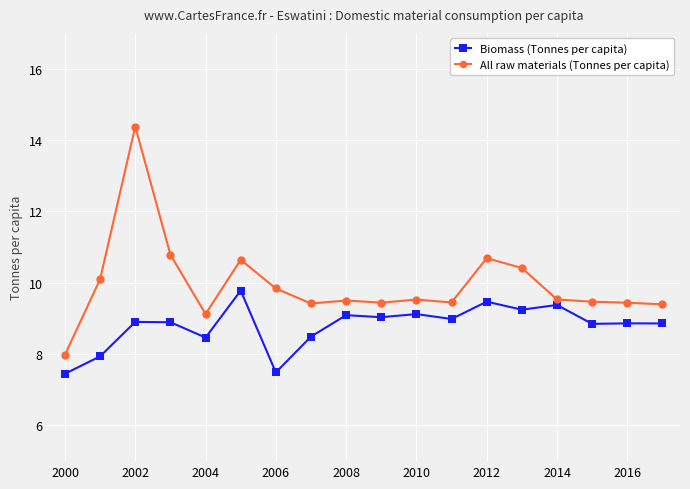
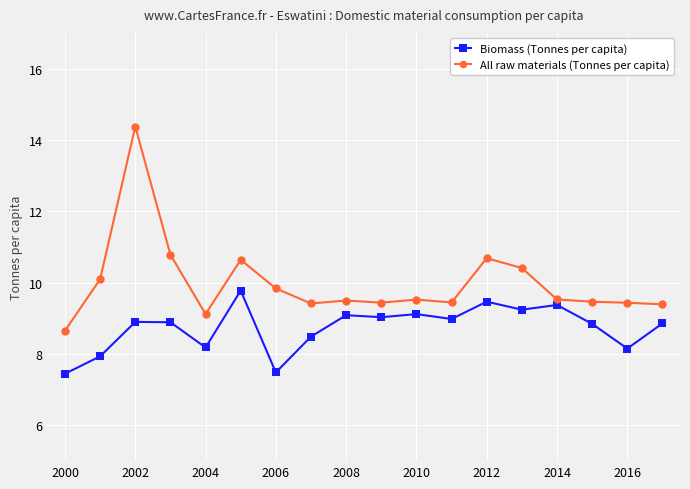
  {
    "Biomass (Tonnes per capita)": {
      "2000": 7.4,
      "2002": 8.9,
-     "2004": 8.5,
+     "2004": 8.2,
      "2006": 7.5,
      "2008": 9.1,
      "2010": 9.1,
      "2012": 9.5,
      "2014": 9.4,
-     "2016": 8.9
+     "2016": 8.2
    },
    "All raw materials (Tonnes per capita)": {
-     "2000": 8.0,
+     "2000": 8.7,
      "2002": 14.4,
      "2004": 9.1,
      "2006": 9.8,
      "2008": 9.5,
      "2010": 9.5,
      "2012": 10.7,
      "2014": 9.5,
      "2016": 9.4
    }
  }
